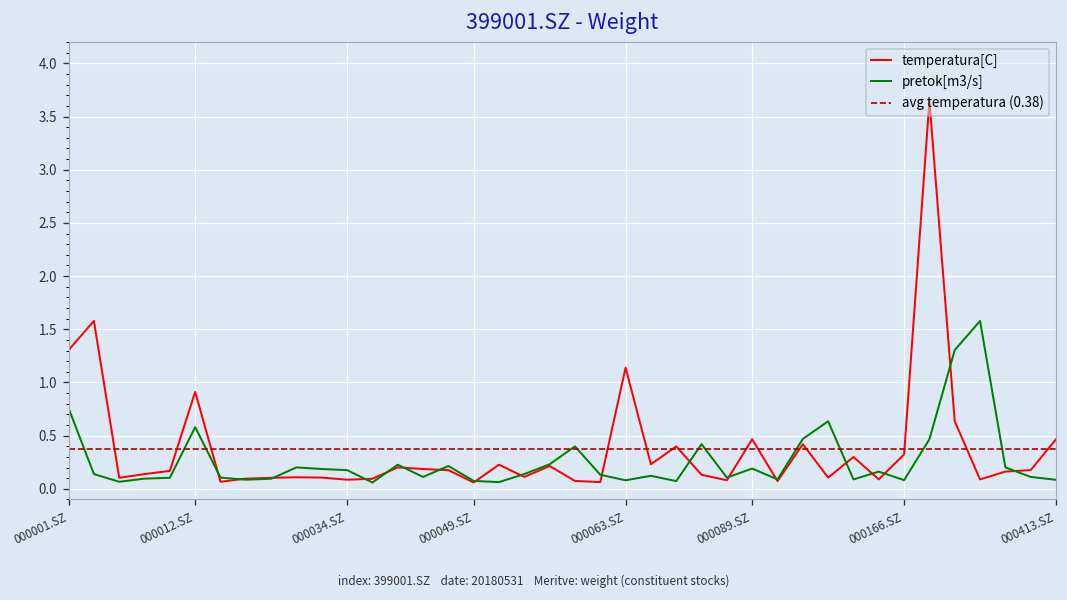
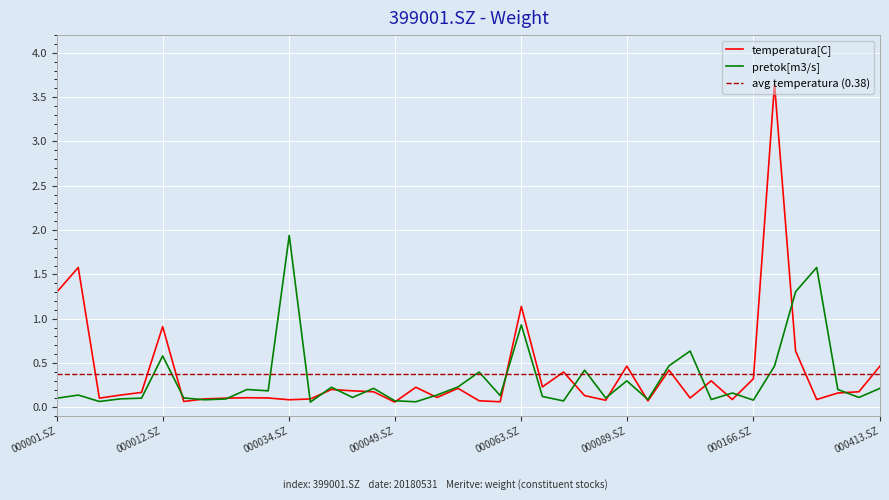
  {
    "temperatura[C]": {
      "000001.SZ": 1.3,
      "000012.SZ": 0.9,
      "000034.SZ": 0.1,
      "000063.SZ": 1.1,
      "000089.SZ": 0.5,
      "000166.SZ": 0.3,
      "000413.SZ": 0.5
    },
    "pretok[m3/s]": {
-     "000001.SZ": 0.8,
+     "000001.SZ": 0.1,
      "000012.SZ": 0.6,
-     "000034.SZ": 0.2,
-     "000063.SZ": 0.1,
-     "000089.SZ": 0.2,
+     "000034.SZ": 1.9,
+     "000063.SZ": 0.9,
+     "000089.SZ": 0.3,
      "000166.SZ": 0.1,
-     "000413.SZ": 0.1
+     "000413.SZ": 0.2
    }
  }
